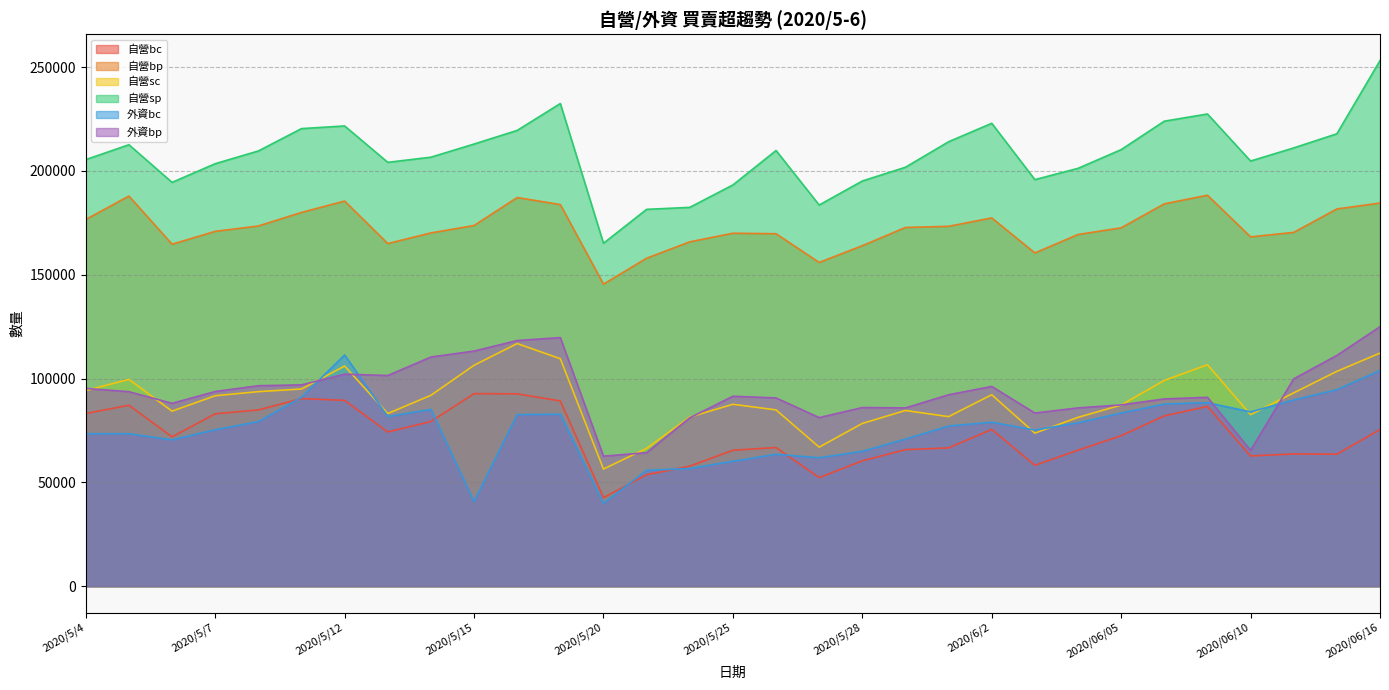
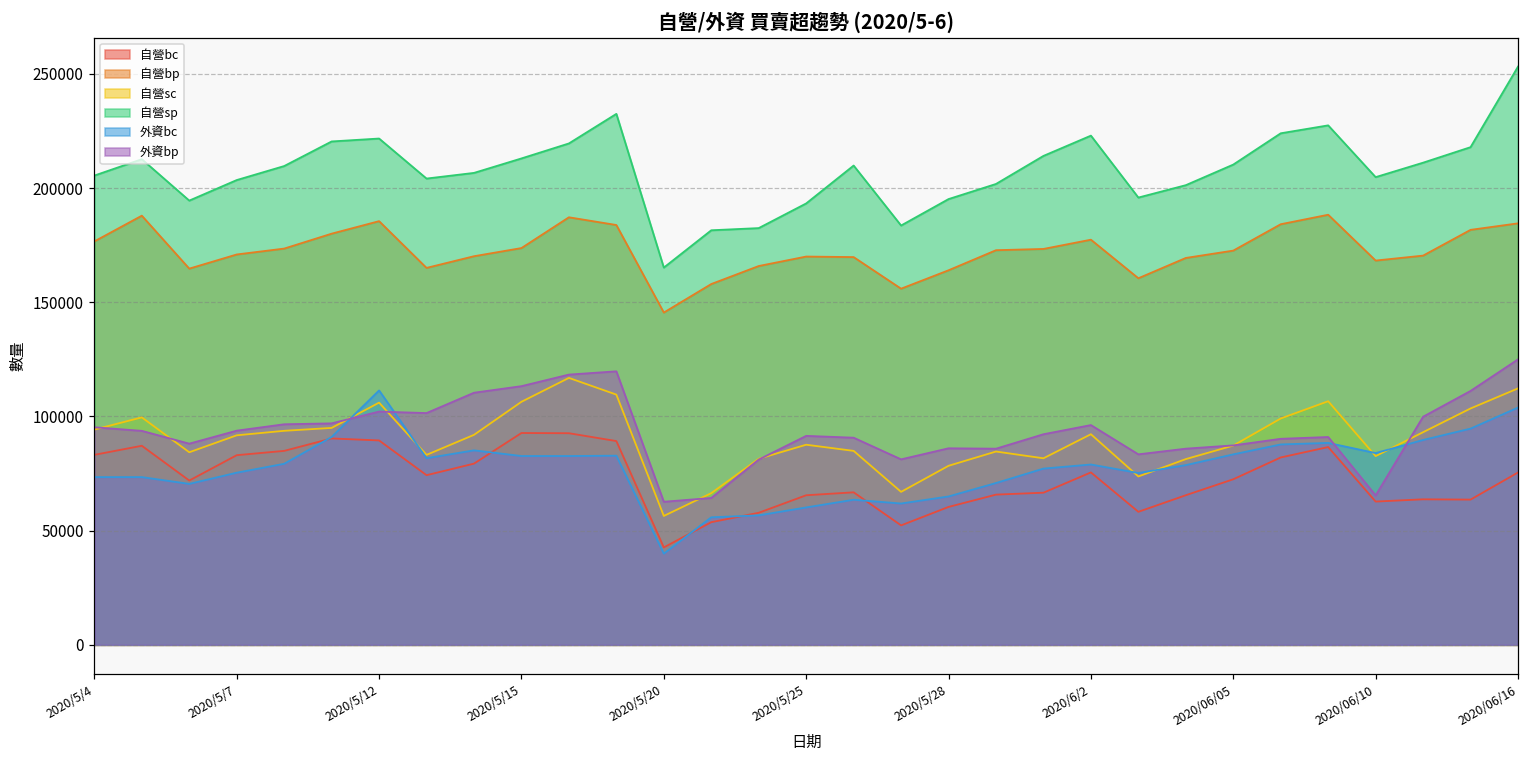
  {
    "自營sp": {
      "2020/5/4": 205000,
      "2020/5/7": 204000,
      "2020/5/12": 222000,
      "2020/5/15": 213000,
      "2020/5/20": 165000,
      "2020/5/25": 193000,
      "2020/5/28": 195000,
      "2020/6/2": 223000,
      "2020/06/05": 210000,
      "2020/06/10": 205000,
      "2020/06/16": 253000
    },
    "外資bc": {
      "2020/5/4": 73000,
      "2020/5/7": 75000,
      "2020/5/12": 111000,
-     "2020/5/15": 41000,
+     "2020/5/15": 83000,
      "2020/5/20": 40000,
      "2020/5/25": 60000,
      "2020/5/28": 65000,
      "2020/6/2": 79000,
      "2020/06/05": 83000,
      "2020/06/10": 84000,
      "2020/06/16": 104000
    },
    "外資bp": {
      "2020/5/7": 94000,
      "2020/5/12": 102000,
      "2020/5/15": 113000,
      "2020/5/20": 63000,
      "2020/5/25": 91000,
      "2020/5/28": 86000,
      "2020/6/2": 96000,
      "2020/06/10": 65000,
      "2020/06/16": 125000
    }
  }
